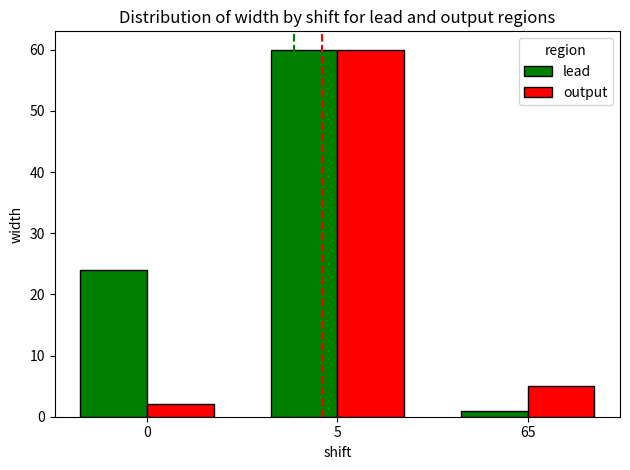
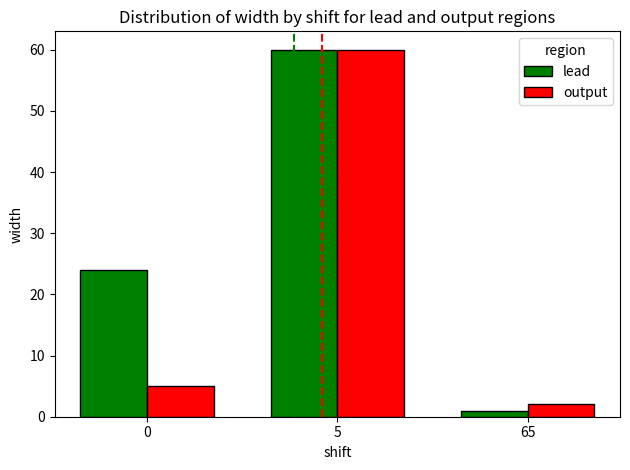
  {
    "lead": {
      "0": 24,
      "5": 60,
      "65": 1
    },
    "output": {
-     "0": 2,
+     "0": 5,
      "5": 60,
-     "65": 5
+     "65": 2
    }
  }
